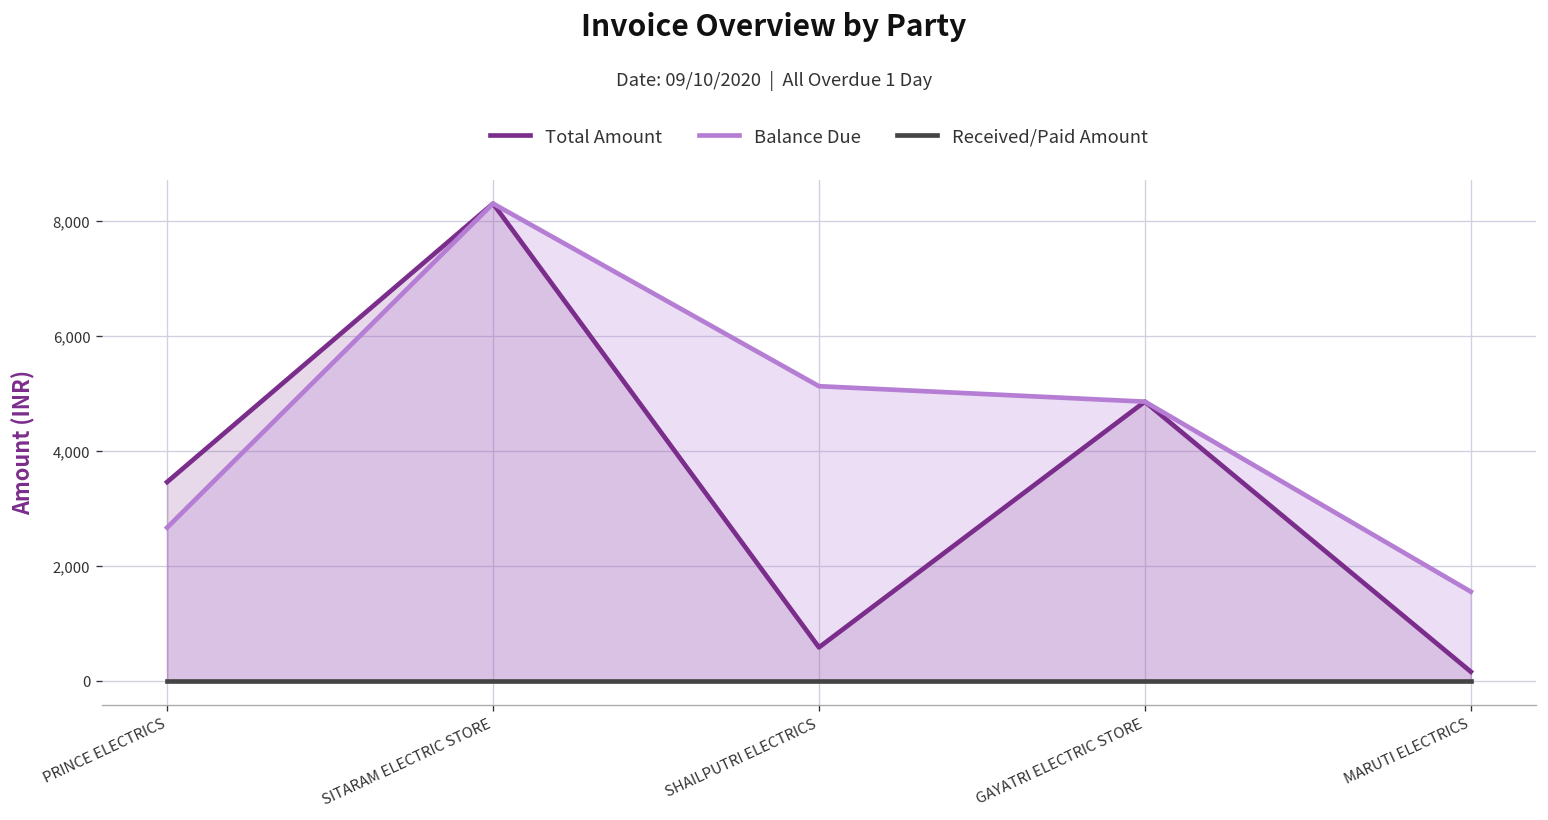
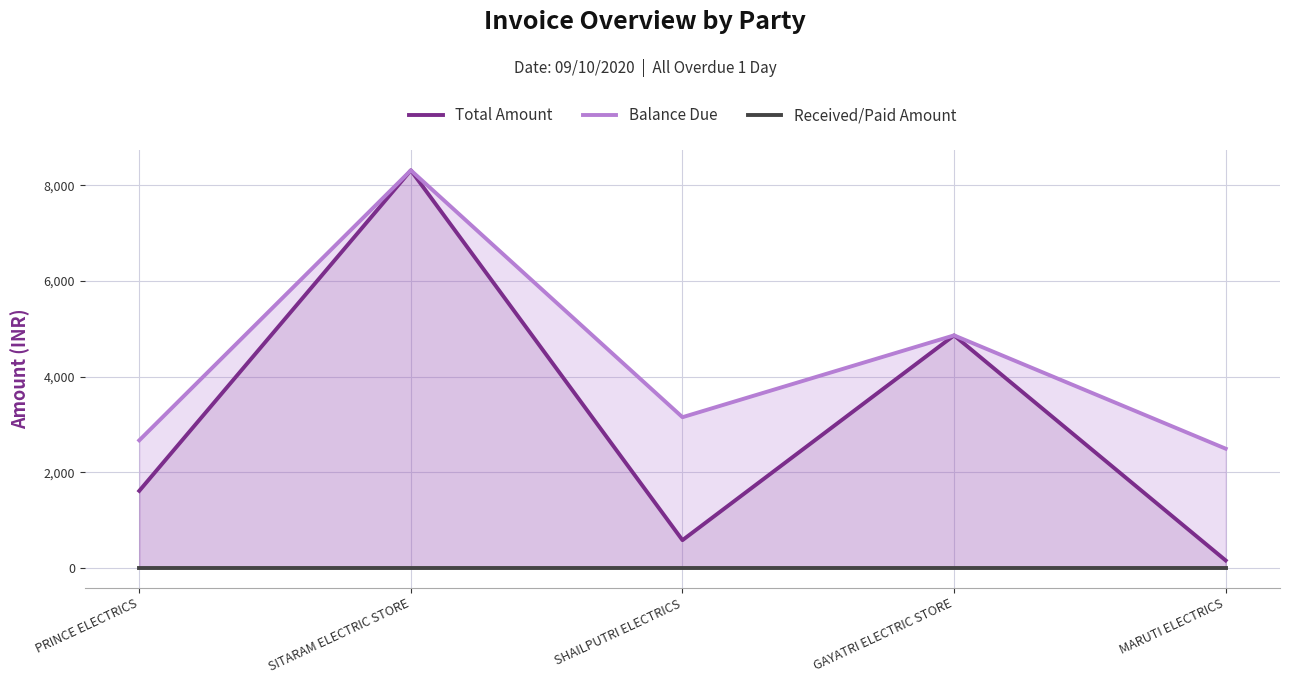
  {
    "Total Amount": {
-     "PRINCE ELECTRICS": "3,500",
+     "PRINCE ELECTRICS": "1,600",
      "SHAILPUTRI ELECTRICS": "600",
      "MARUTI ELECTRICS": "200"
    },
    "Balance Due": {
      "PRINCE ELECTRICS": "2,700",
-     "SHAILPUTRI ELECTRICS": "5,100",
-     "MARUTI ELECTRICS": "1,600"
+     "SHAILPUTRI ELECTRICS": "3,200",
+     "MARUTI ELECTRICS": "2,500"
    },
    "Received/Paid Amount": {
      "PRINCE ELECTRICS": "0",
      "SITARAM ELECTRIC STORE": "0",
      "SHAILPUTRI ELECTRICS": "0",
      "GAYATRI ELECTRIC STORE": "0",
      "MARUTI ELECTRICS": "0"
    }
  }
